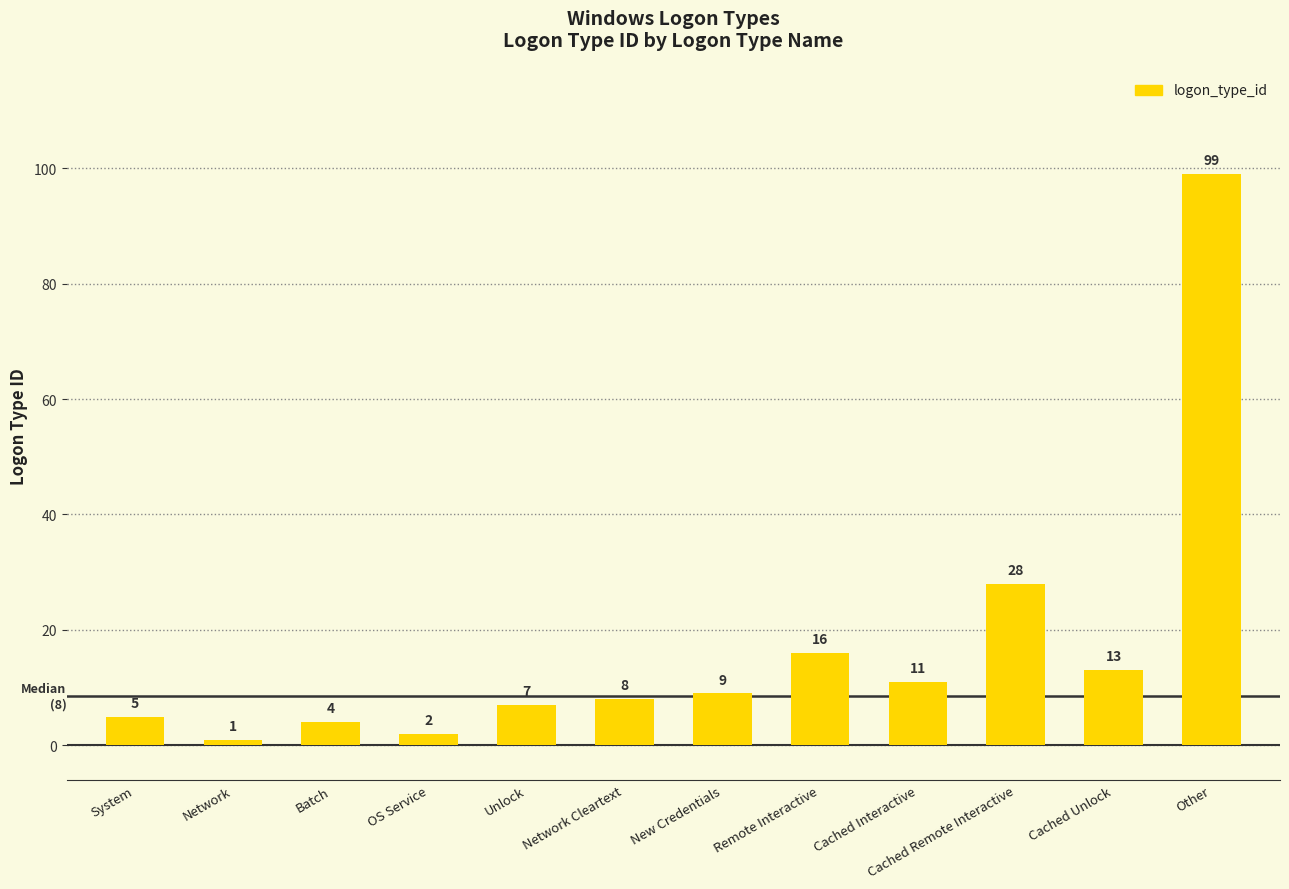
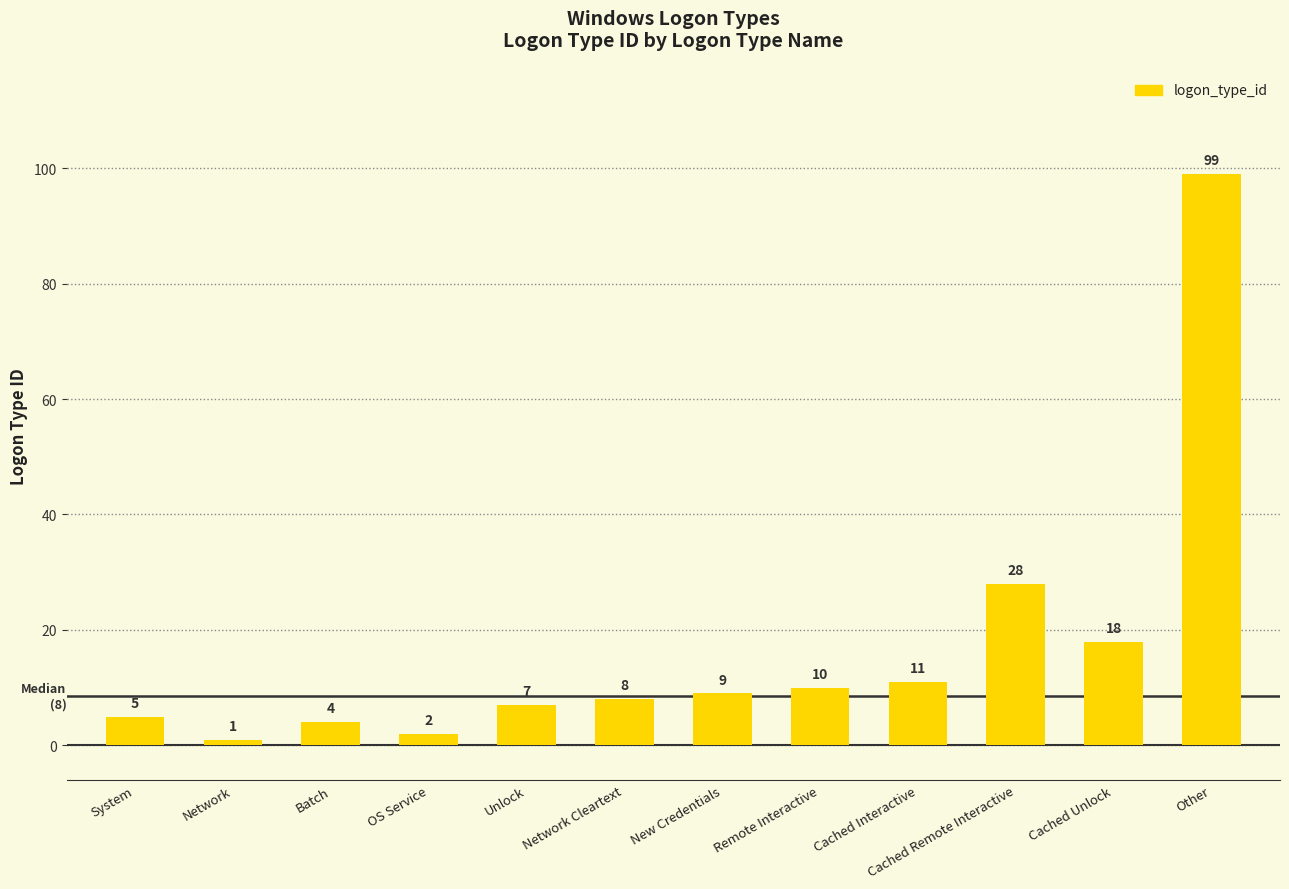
  {
    "System": 5,
    "Network": 1,
    "Batch": 4,
    "OS Service": 2,
    "Unlock": 7,
    "Network Cleartext": 8,
    "New Credentials": 9,
-   "Remote Interactive": 16,
+   "Remote Interactive": 10,
    "Cached Interactive": 11,
    "Cached Remote Interactive": 28,
-   "Cached Unlock": 13,
+   "Cached Unlock": 18,
    "Other": 99
  }
